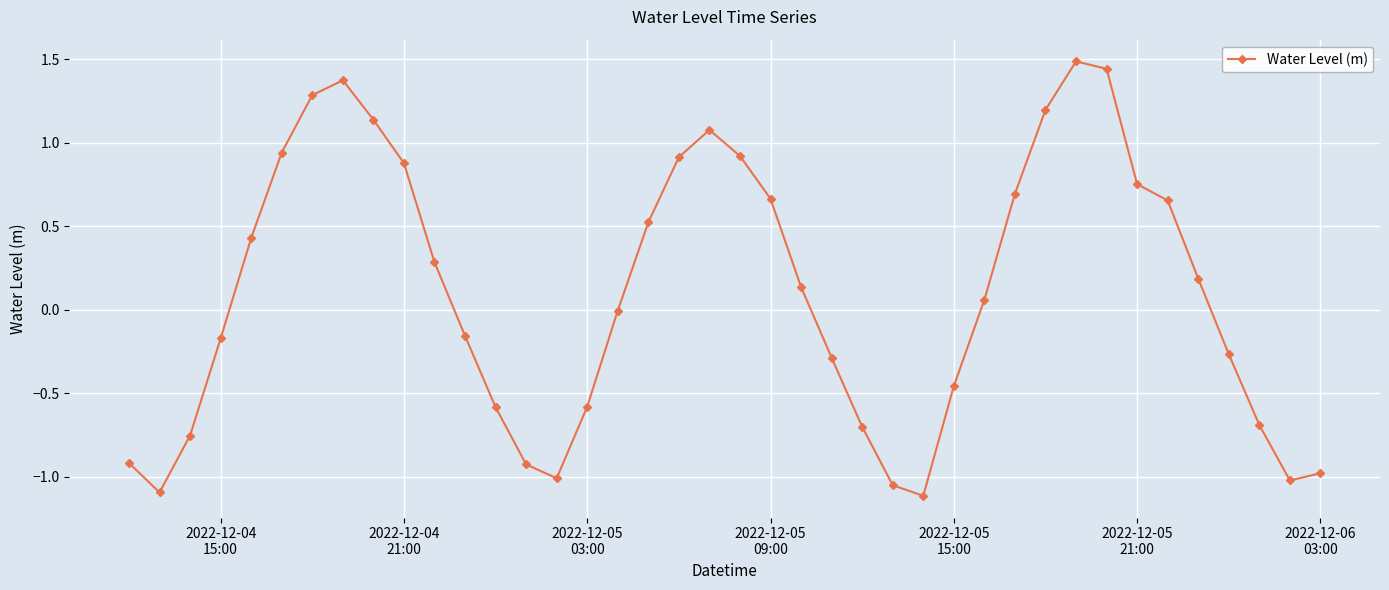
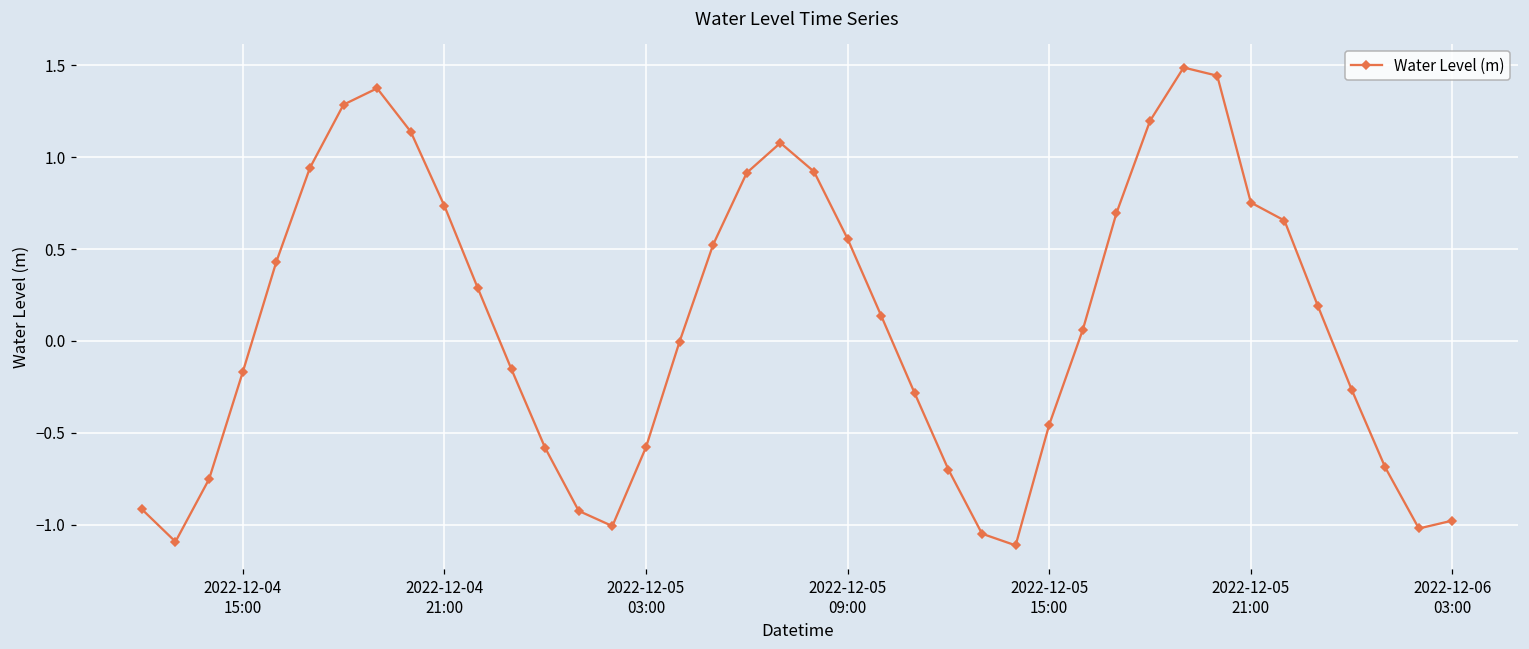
  {
    "2022-12-04 15:00": -0.17,
-   "2022-12-04 21:00": 0.88,
+   "2022-12-04 21:00": 0.74,
    "2022-12-05 03:00": -0.58,
-   "2022-12-05 09:00": 0.66,
+   "2022-12-05 09:00": 0.56,
    "2022-12-05 15:00": -0.46,
    "2022-12-05 21:00": 0.75,
    "2022-12-06 03:00": -0.98
  }
